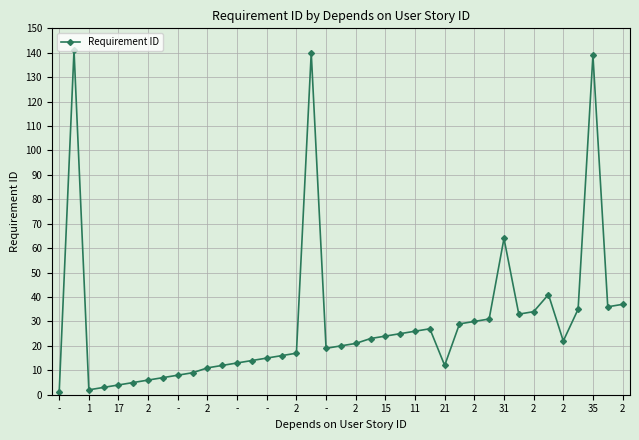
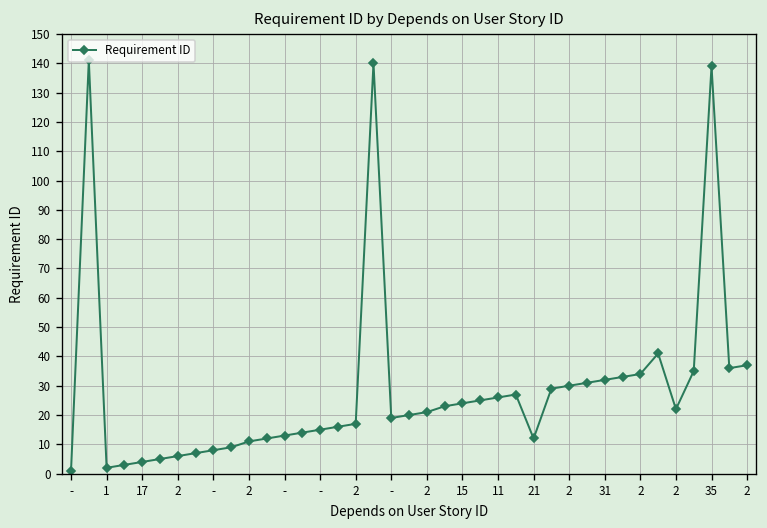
  {
    "1": 2,
    "11": 26,
    "21": 12,
-   "31": 64
+   "31": 32
  }
